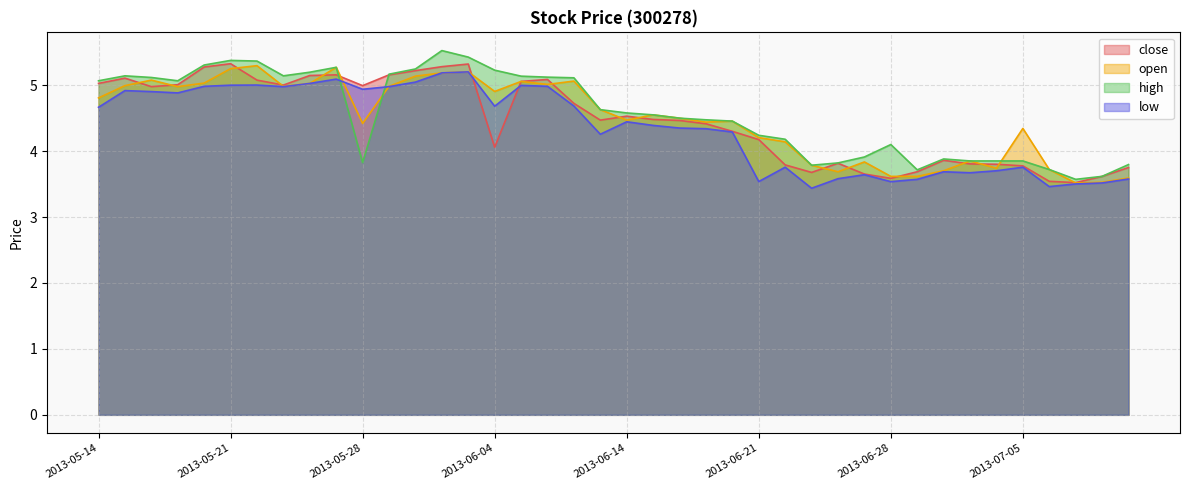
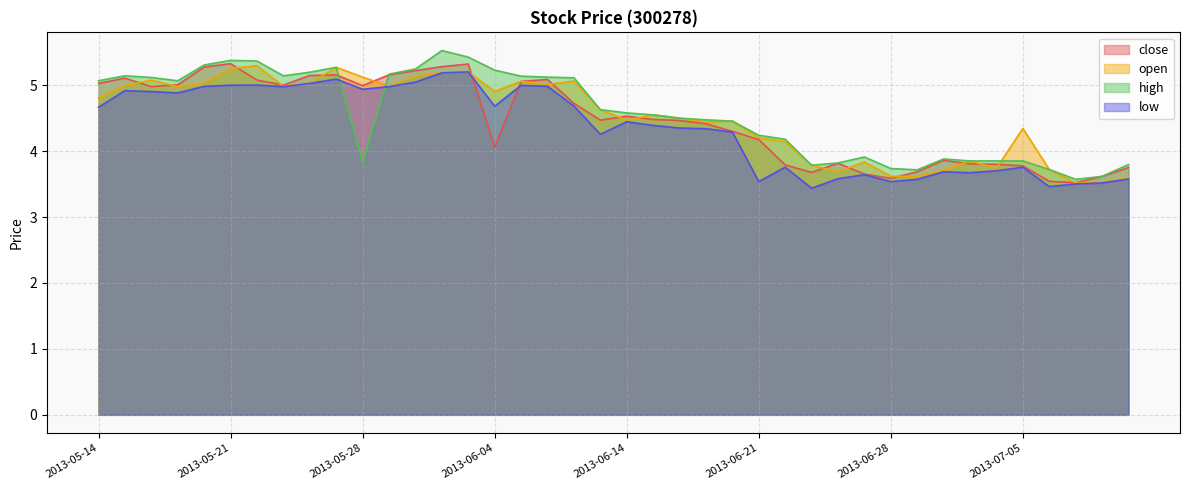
  {
    "close": {
      "2013-05-14": 5.0,
      "2013-05-21": 5.3,
      "2013-05-28": 5.0,
      "2013-06-04": 4.1,
      "2013-06-14": 4.5
    },
    "open": {
      "2013-05-14": 4.8,
      "2013-05-21": 5.3,
-     "2013-05-28": 4.4,
+     "2013-05-28": 5.1,
      "2013-06-04": 4.9,
      "2013-07-05": 4.3
    },
    "high": {
      "2013-05-14": 5.1,
      "2013-05-21": 5.4,
      "2013-05-28": 3.8,
      "2013-06-04": 5.2,
      "2013-06-14": 4.6,
-     "2013-06-28": 4.1,
+     "2013-06-28": 3.7,
      "2013-07-05": 3.9
    },
    "low": {
      "2013-05-14": 4.7,
      "2013-05-21": 5.0,
      "2013-05-28": 4.9,
      "2013-06-04": 4.7,
      "2013-06-21": 3.5,
      "2013-06-28": 3.5
    }
  }
